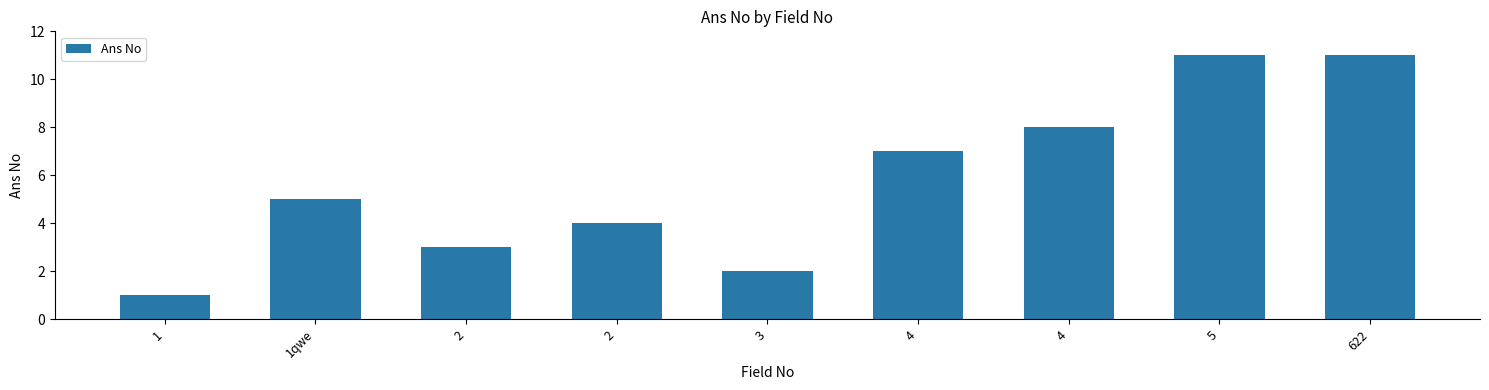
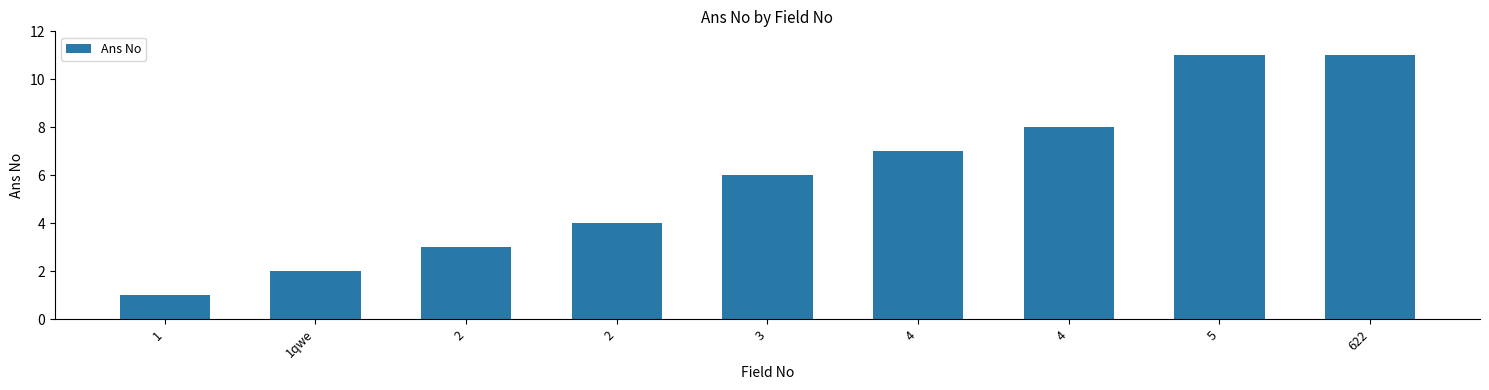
  {
    "1": 1,
-   "1qwe": 5,
-   "3": 2,
+   "1qwe": 2,
+   "3": 6,
    "5": 11,
    "622": 11
  }
